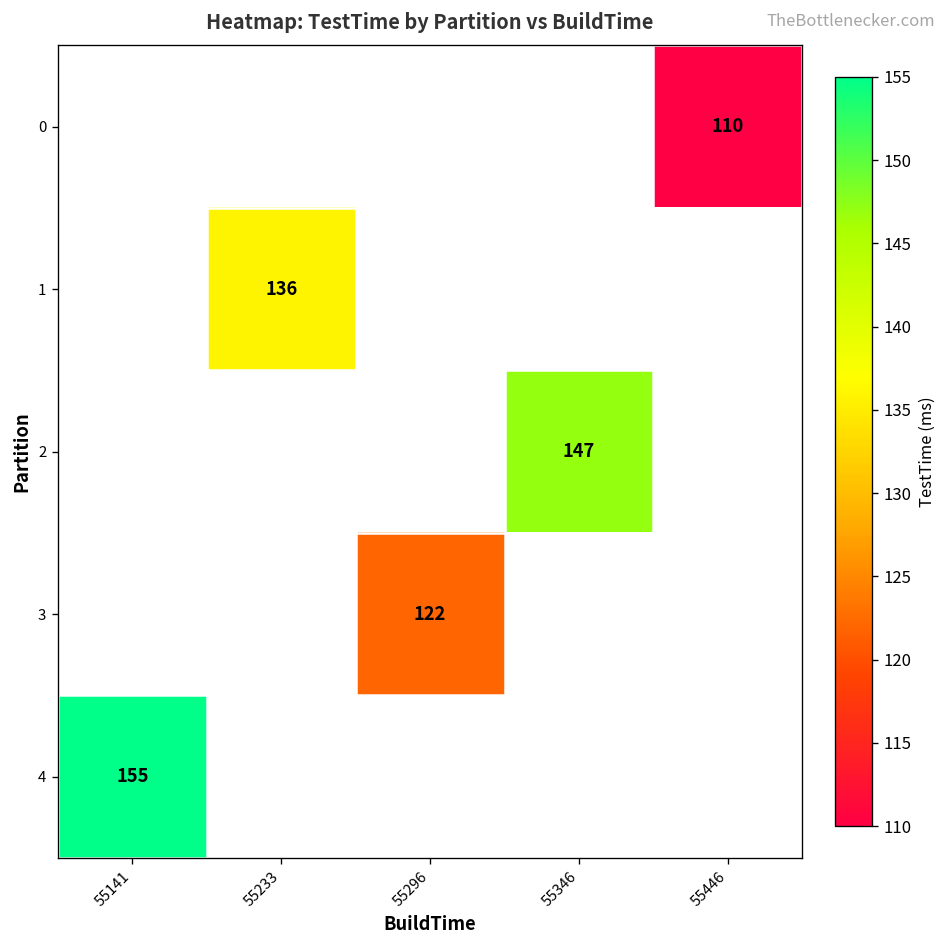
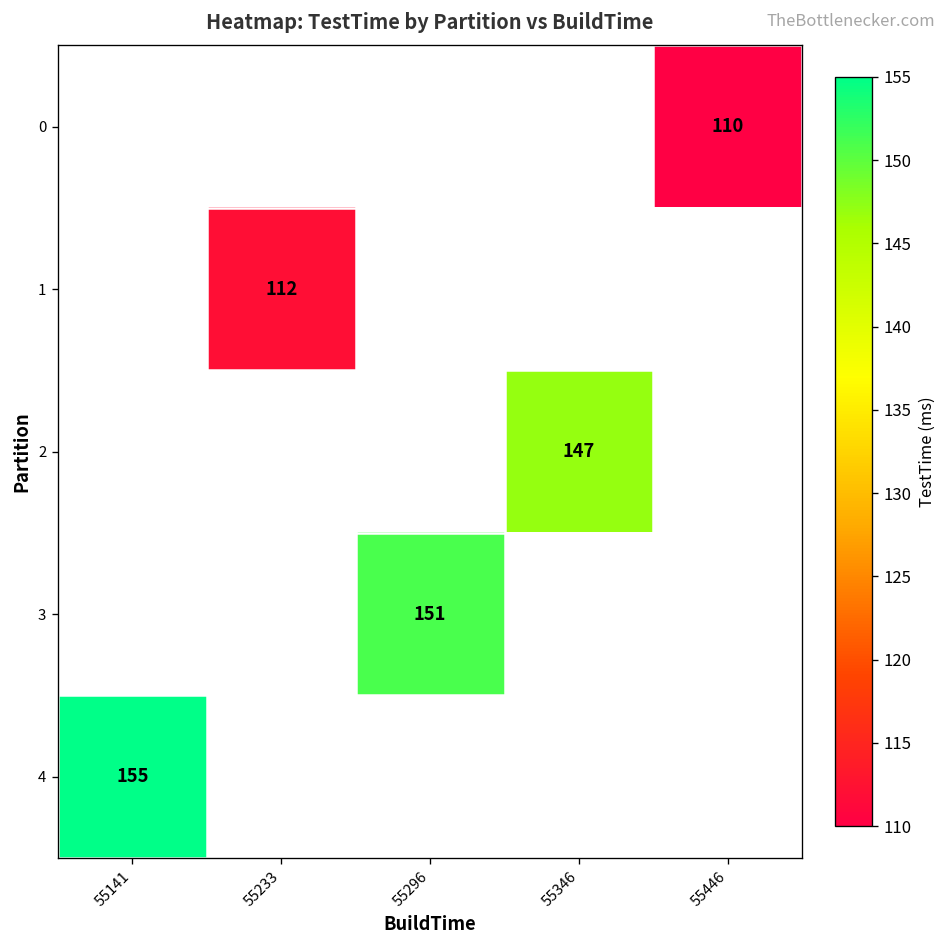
  {
    "0": {
      "55446": 110
    },
    "1": {
-     "55233": 136
+     "55233": 112
    },
    "2": {
      "55346": 147
    },
    "3": {
-     "55296": 122
+     "55296": 151
    },
    "4": {
      "55141": 155
    }
  }
